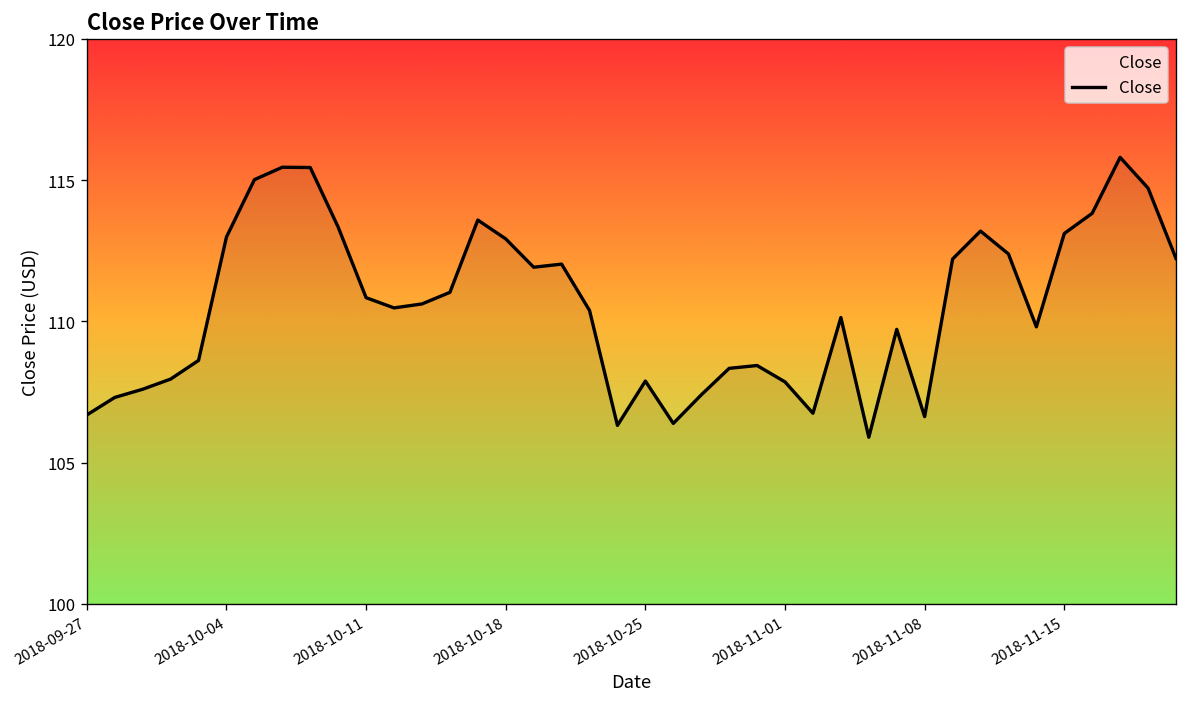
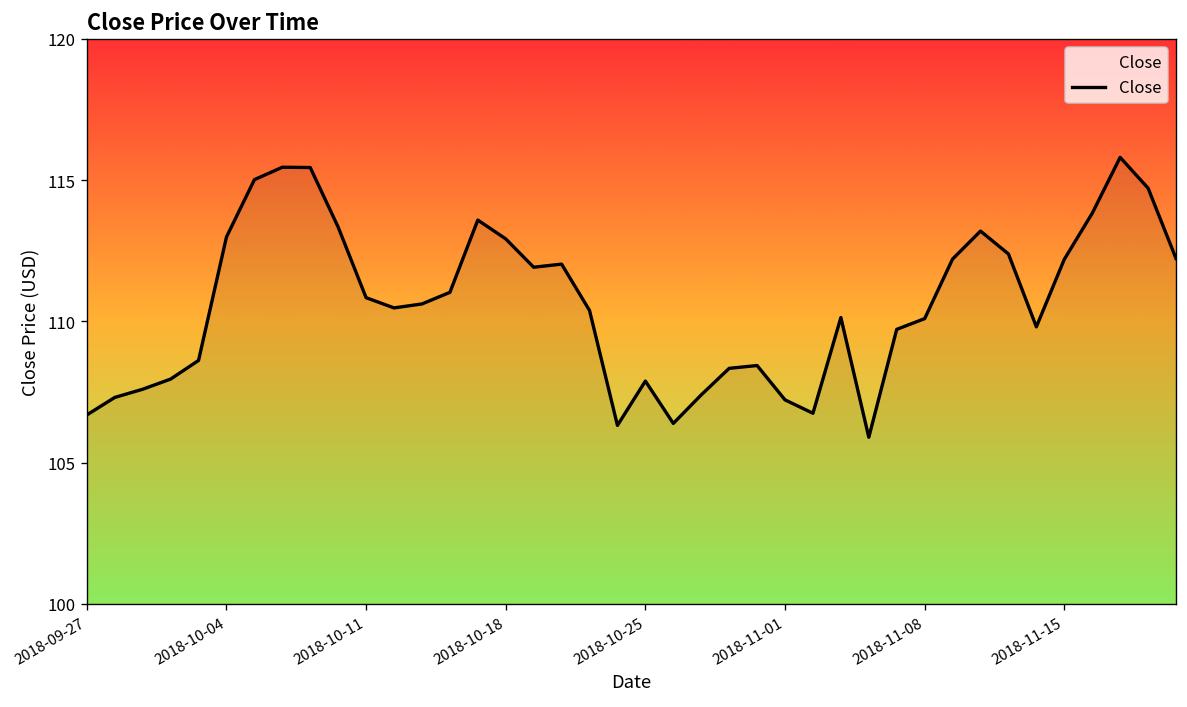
  {
    "2018-09-27": 106.7,
    "2018-10-04": 113.0,
    "2018-10-11": 110.8,
    "2018-10-18": 112.9,
    "2018-10-25": 107.9,
-   "2018-11-01": 107.9,
-   "2018-11-08": 106.6,
-   "2018-11-15": 113.1
+   "2018-11-01": 107.2,
+   "2018-11-08": 110.1,
+   "2018-11-15": 112.2
  }
